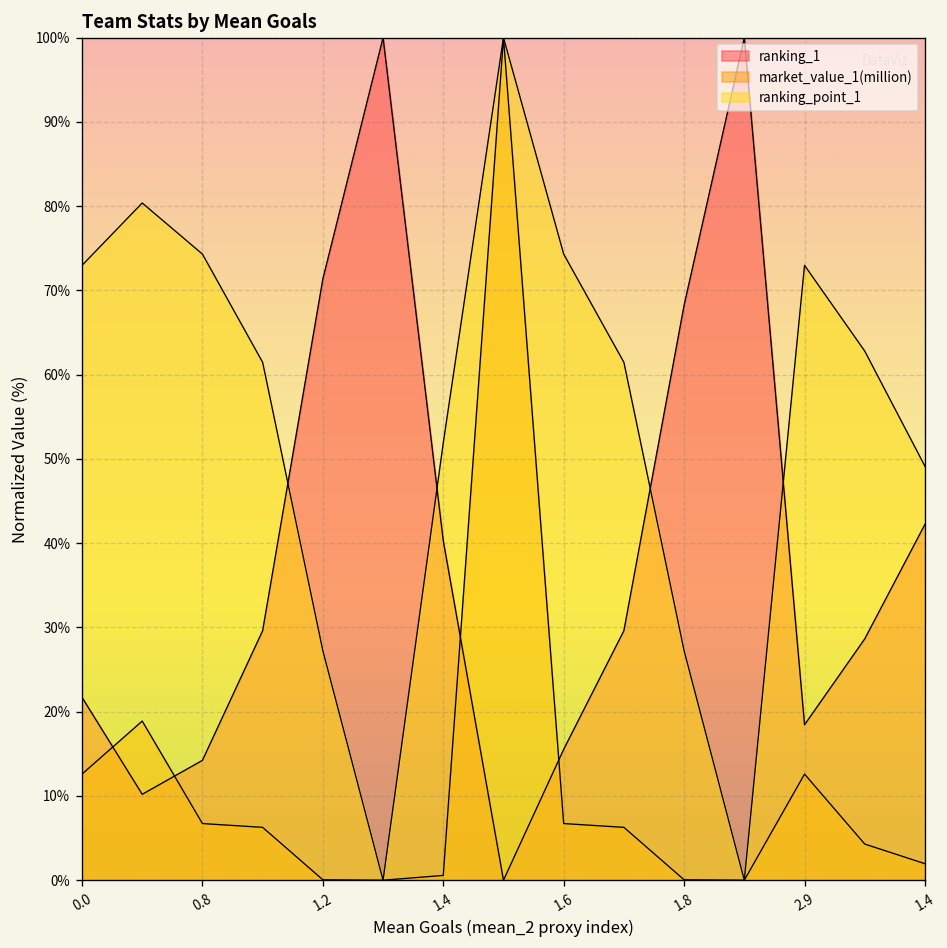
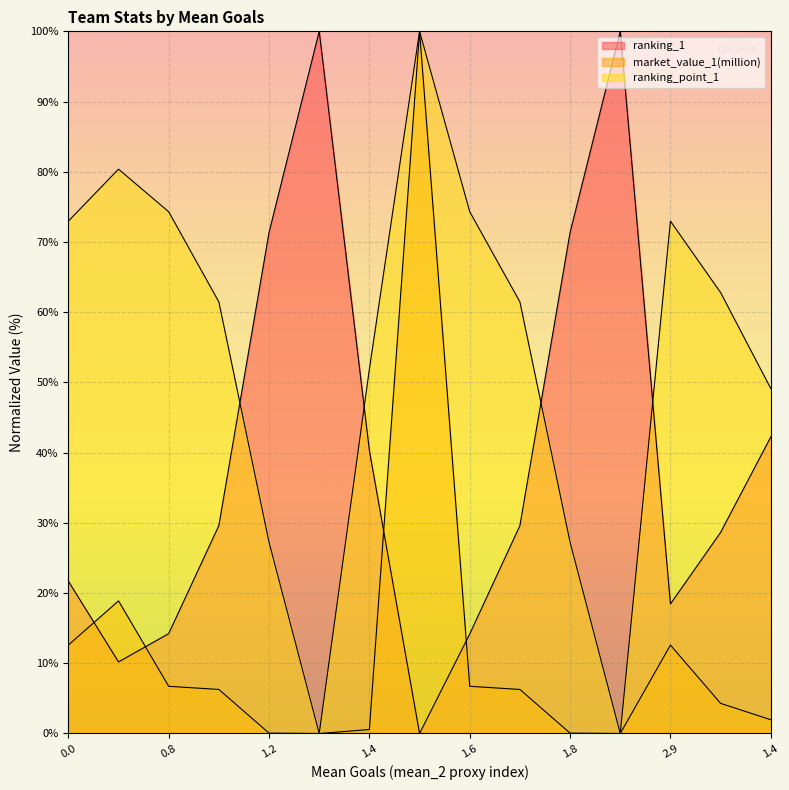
  {
    "ranking_1": {
      "0.0": "22%",
      "0.8": "14%",
      "1.2": "71%",
-     "1.6": "16%",
-     "1.8": "68%",
+     "1.6": "14%",
+     "1.8": "71%",
      "2.9": "18%"
    }
  }
